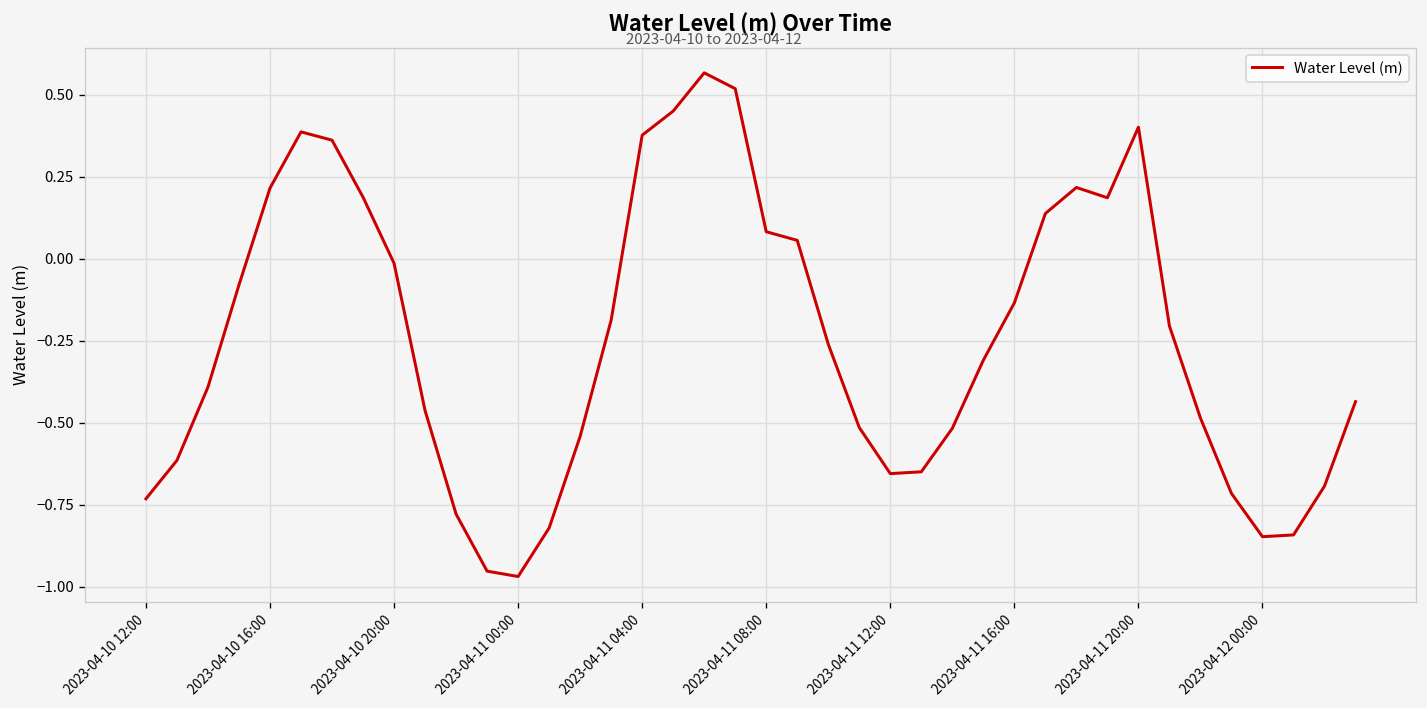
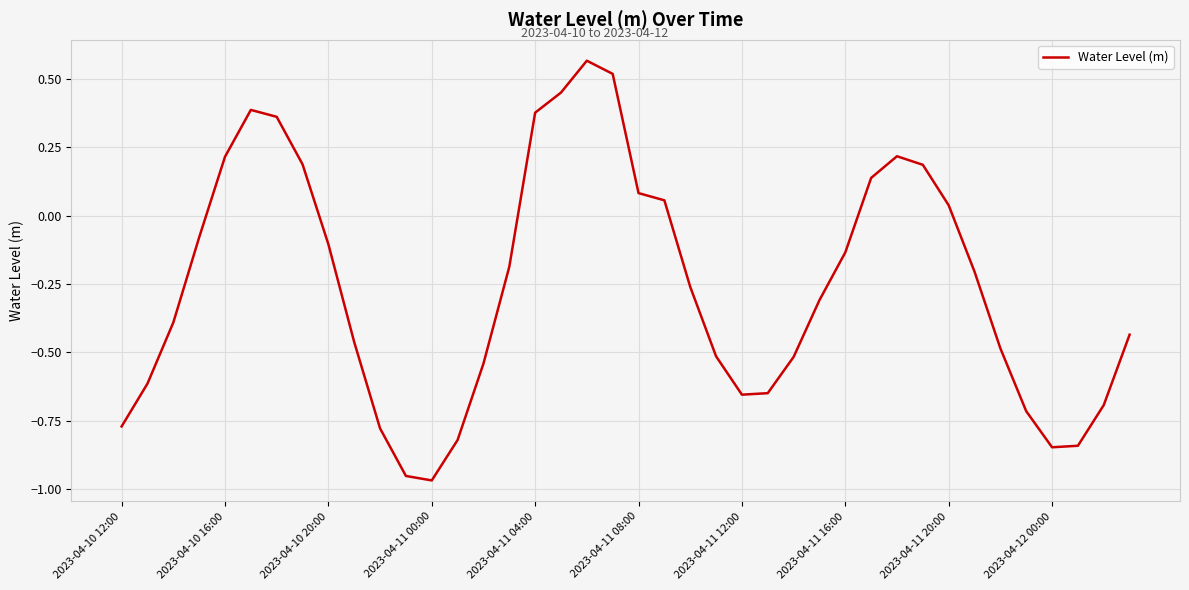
  {
-   "2023-04-10 12:00": -0.73,
+   "2023-04-10 12:00": -0.77,
    "2023-04-10 16:00": 0.22,
-   "2023-04-10 20:00": -0.01,
+   "2023-04-10 20:00": -0.10,
    "2023-04-11 00:00": -0.97,
    "2023-04-11 04:00": 0.38,
    "2023-04-11 08:00": 0.08,
    "2023-04-11 12:00": -0.65,
    "2023-04-11 16:00": -0.13,
-   "2023-04-11 20:00": 0.40,
+   "2023-04-11 20:00": 0.04,
    "2023-04-12 00:00": -0.85
  }
